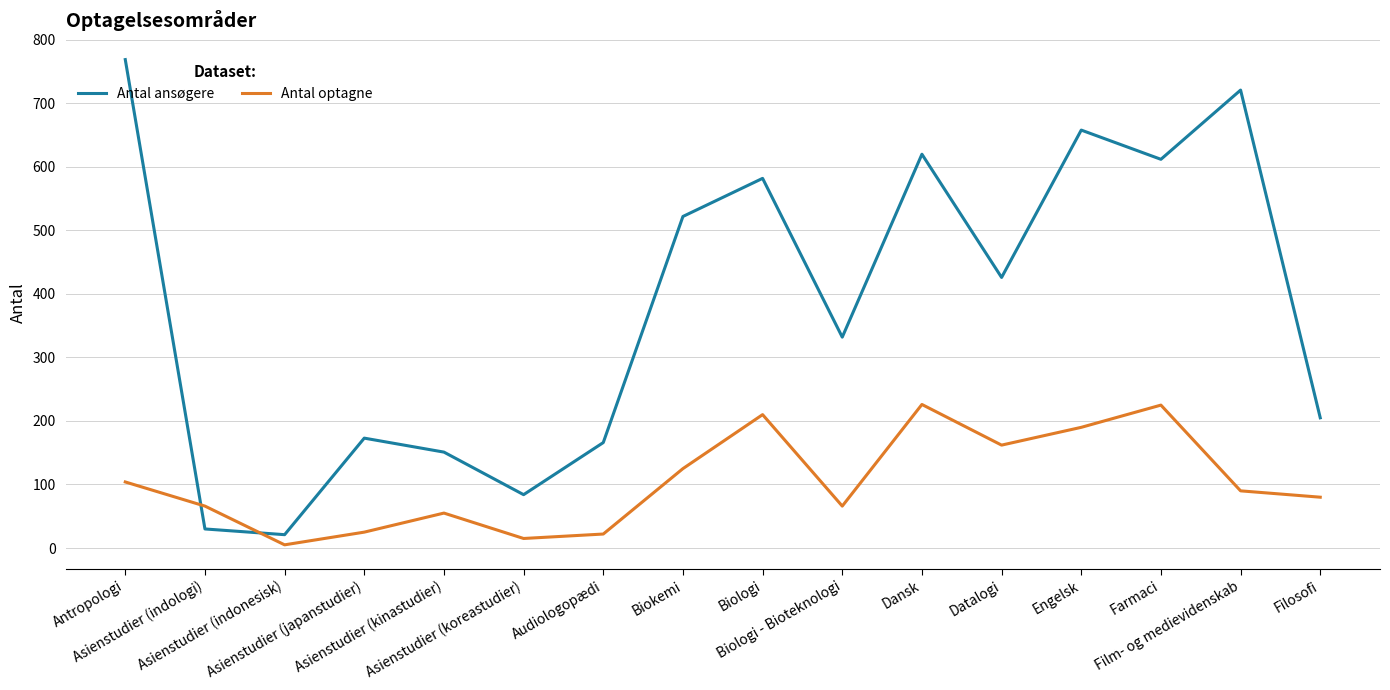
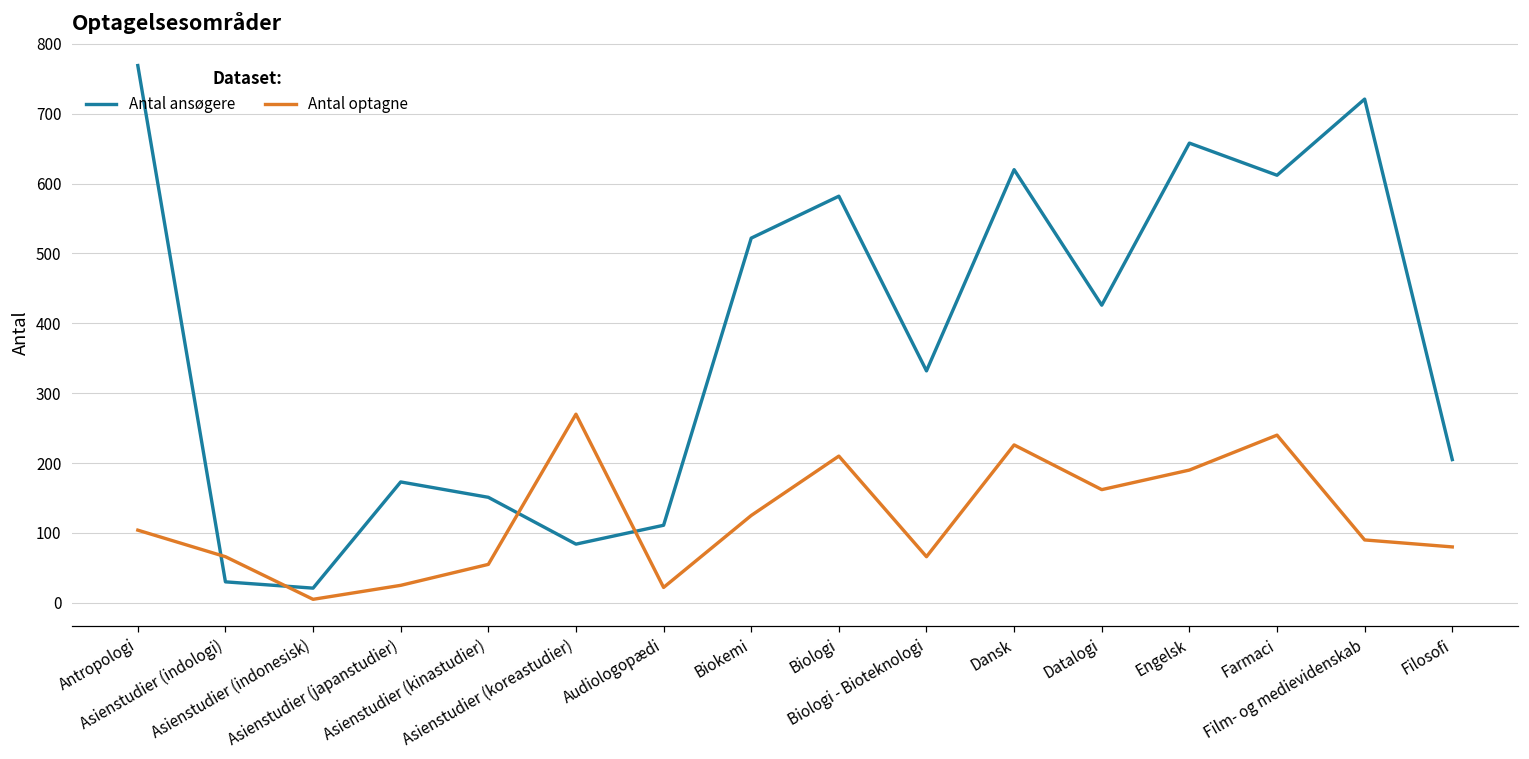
  {
    "Antal ansøgere": {
      "Antropologi": 770,
      "Asienstudier (indologi)": 30,
      "Asienstudier (indonesisk)": 20,
      "Asienstudier (japanstudier)": 170,
      "Asienstudier (kinastudier)": 150,
      "Asienstudier (koreastudier)": 80,
-     "Audiologopædi": 170,
+     "Audiologopædi": 110,
      "Biokemi": 520,
      "Biologi": 580,
      "Biologi - Bioteknologi": 330,
      "Dansk": 620,
      "Datalogi": 430,
      "Engelsk": 660,
      "Farmaci": 610,
      "Film- og medievidenskab": 720,
      "Filosofi": 210
    },
    "Antal optagne": {
      "Antropologi": 100,
      "Asienstudier (indologi)": 70,
      "Asienstudier (indonesisk)": 10,
      "Asienstudier (japanstudier)": 30,
      "Asienstudier (kinastudier)": 60,
-     "Asienstudier (koreastudier)": 20,
+     "Asienstudier (koreastudier)": 270,
      "Audiologopædi": 20,
      "Biokemi": 130,
      "Biologi": 210,
      "Biologi - Bioteknologi": 70,
      "Dansk": 230,
      "Datalogi": 160,
      "Engelsk": 190,
-     "Farmaci": 230,
+     "Farmaci": 240,
      "Film- og medievidenskab": 90,
      "Filosofi": 80
    }
  }
